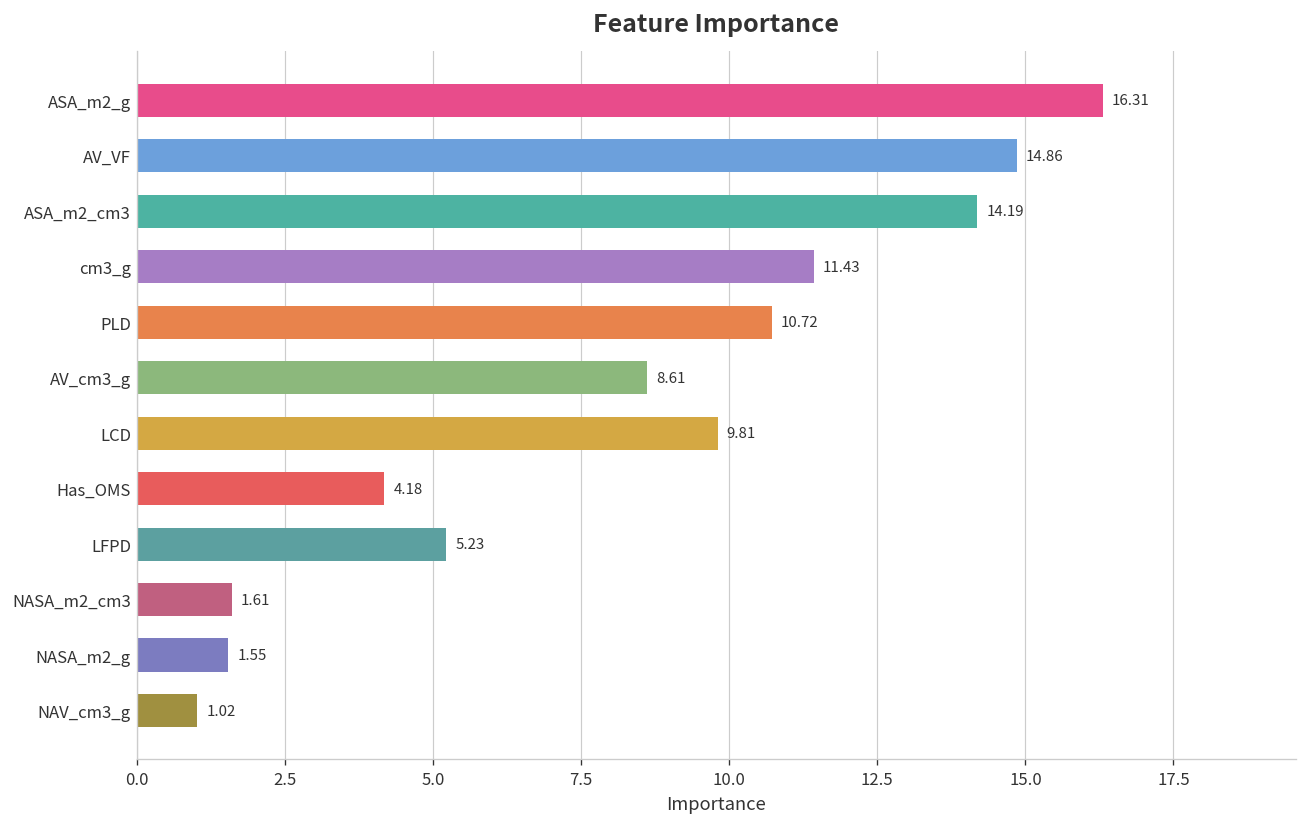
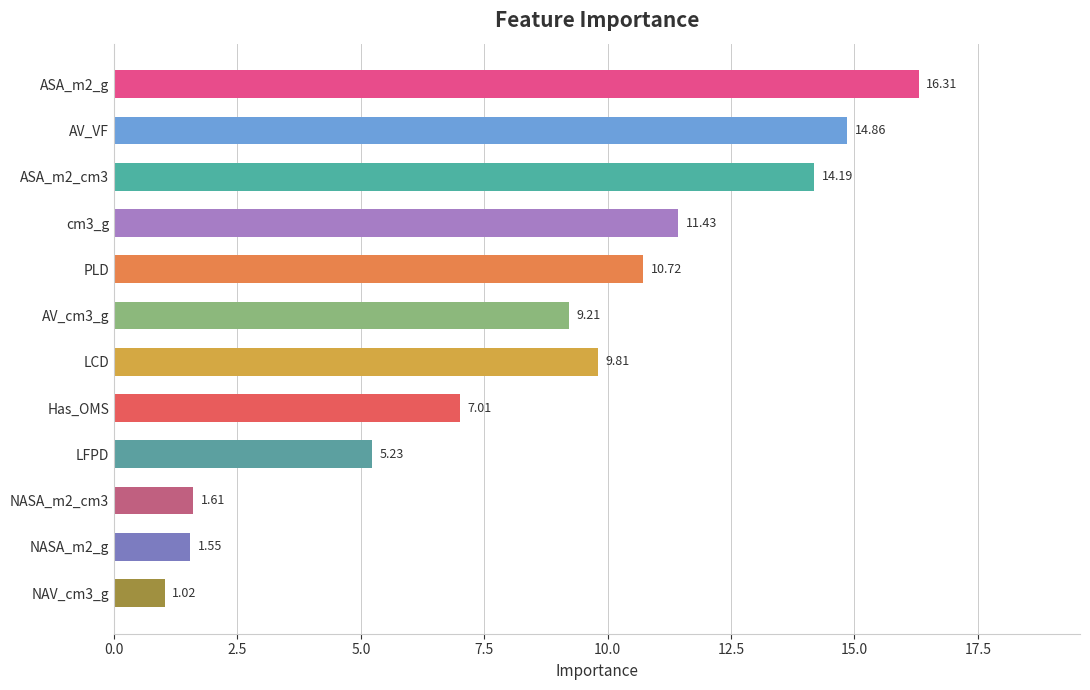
  {
    "ASA_m2_g": 16.31,
    "AV_VF": 14.86,
    "ASA_m2_cm3": 14.19,
    "cm3_g": 11.43,
    "PLD": 10.72,
-   "AV_cm3_g": 8.61,
+   "AV_cm3_g": 9.21,
    "LCD": 9.81,
-   "Has_OMS": 4.18,
+   "Has_OMS": 7.01,
    "LFPD": 5.23,
    "NASA_m2_cm3": 1.61,
    "NASA_m2_g": 1.55,
    "NAV_cm3_g": 1.02
  }
